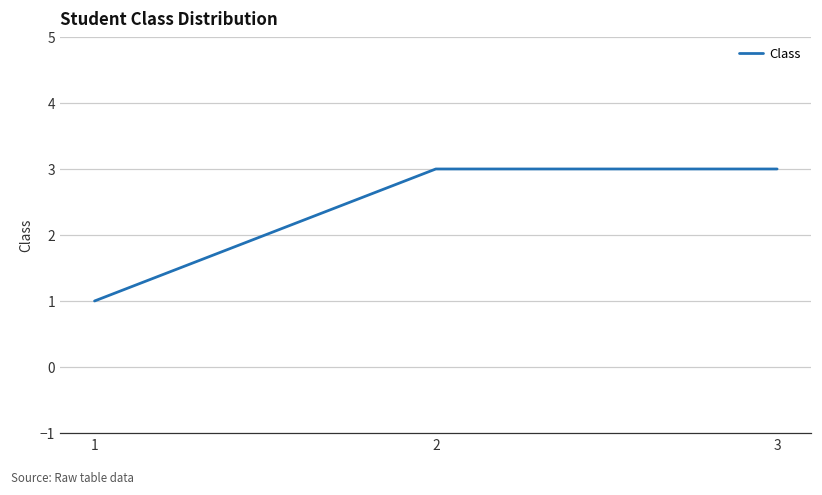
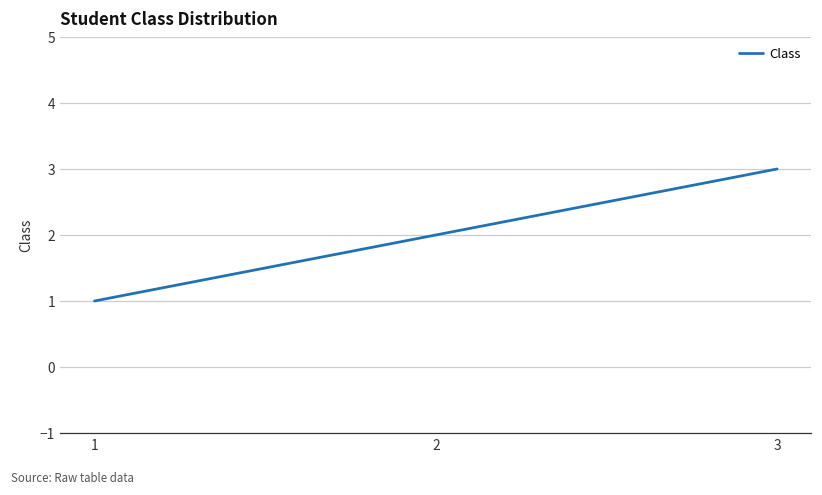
  {
    "1": 1,
-   "2": 3,
+   "2": 2,
    "3": 3
  }
